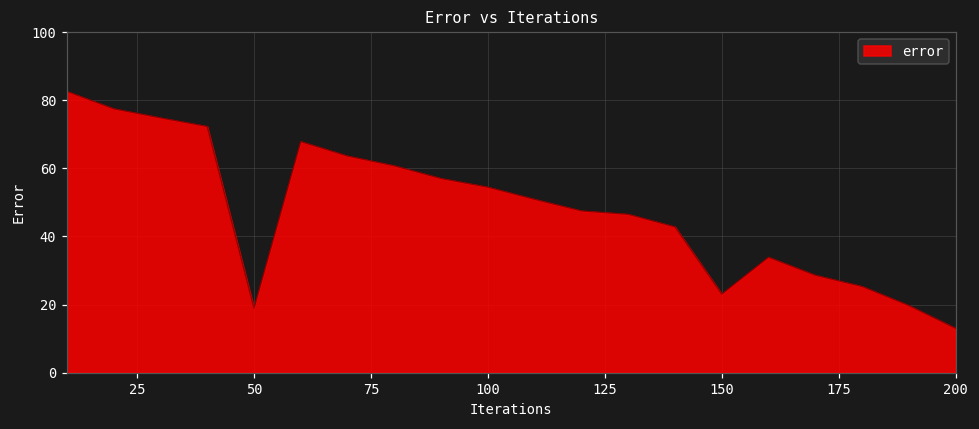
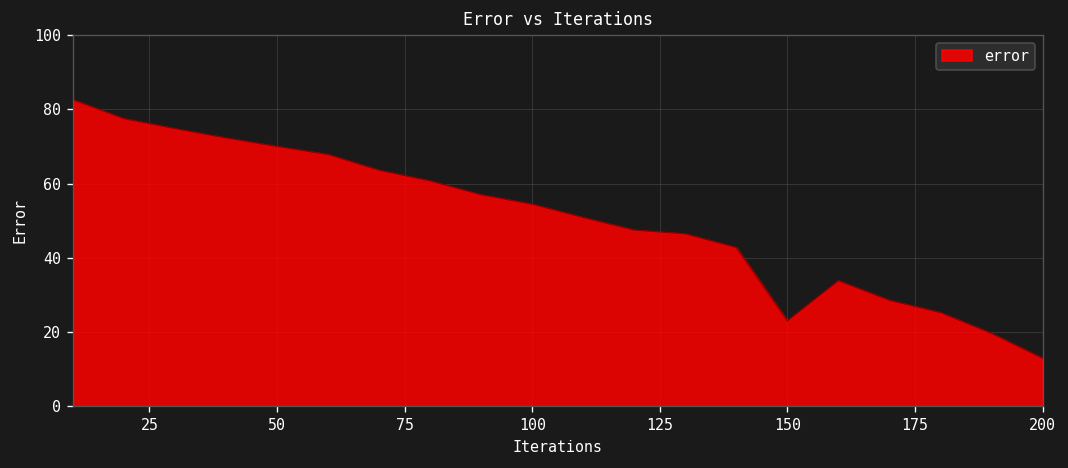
  {
-   "50": 19,
+   "50": 70,
    "100": 54,
    "150": 23,
    "200": 13
  }
